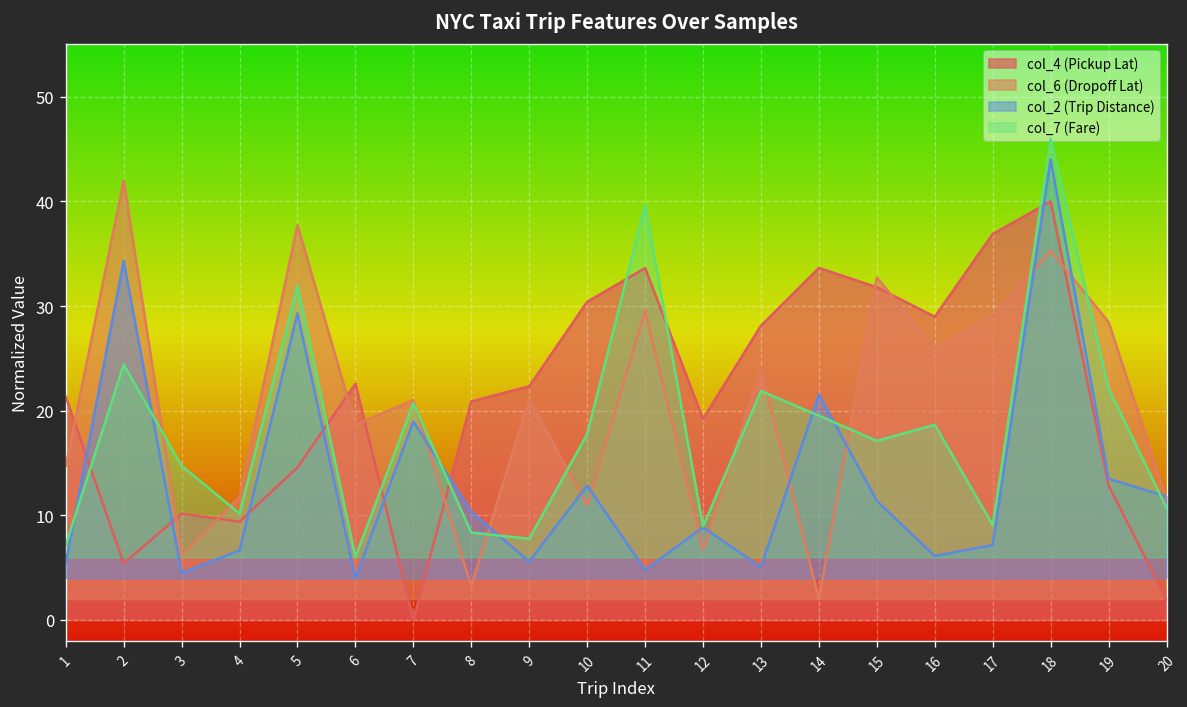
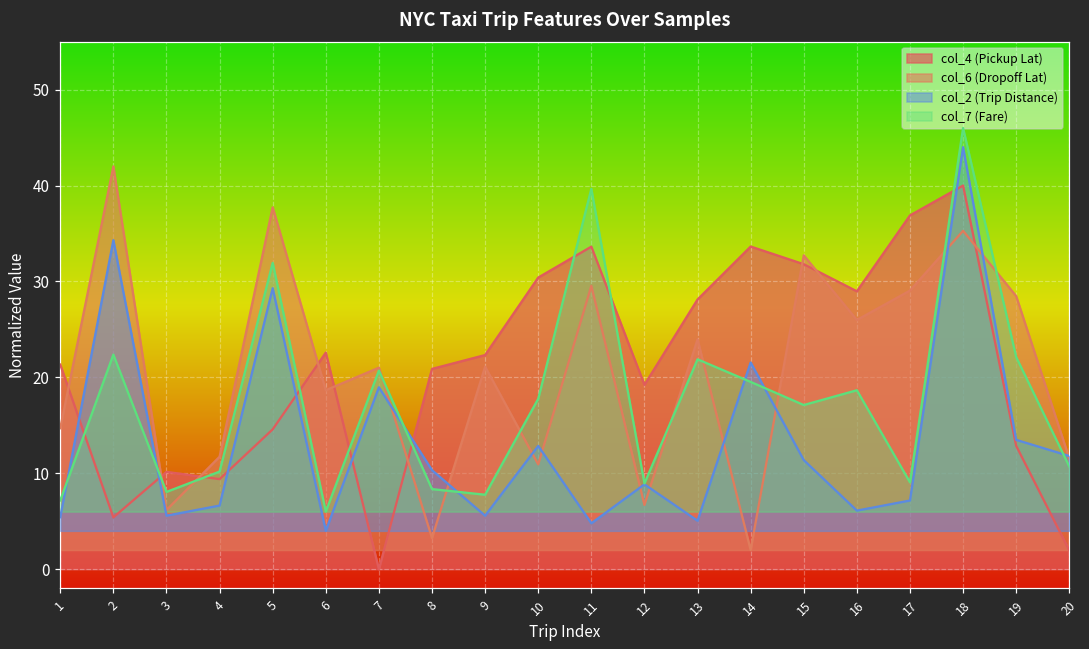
  {
    "col_2 (Trip Distance)": {
      "1": 5,
      "2": 34,
-     "3": 5,
+     "3": 6,
      "4": 7,
      "5": 29,
      "6": 4,
      "7": 19,
      "8": 10,
      "9": 6,
      "10": 13,
      "11": 5,
      "13": 5,
      "14": 22,
      "15": 11,
      "16": 6,
      "17": 7,
      "18": 44,
      "19": 13
    },
    "col_7 (Fare)": {
      "1": 7,
-     "2": 24,
-     "3": 15,
+     "2": 22,
+     "3": 8,
      "4": 10,
      "5": 32,
      "6": 6,
      "7": 21,
      "8": 8,
      "9": 8,
      "10": 18,
      "11": 40,
      "13": 22,
      "14": 20,
      "15": 17,
      "16": 19,
      "17": 9,
      "18": 46,
      "19": 22,
      "20": 11
    }
  }
